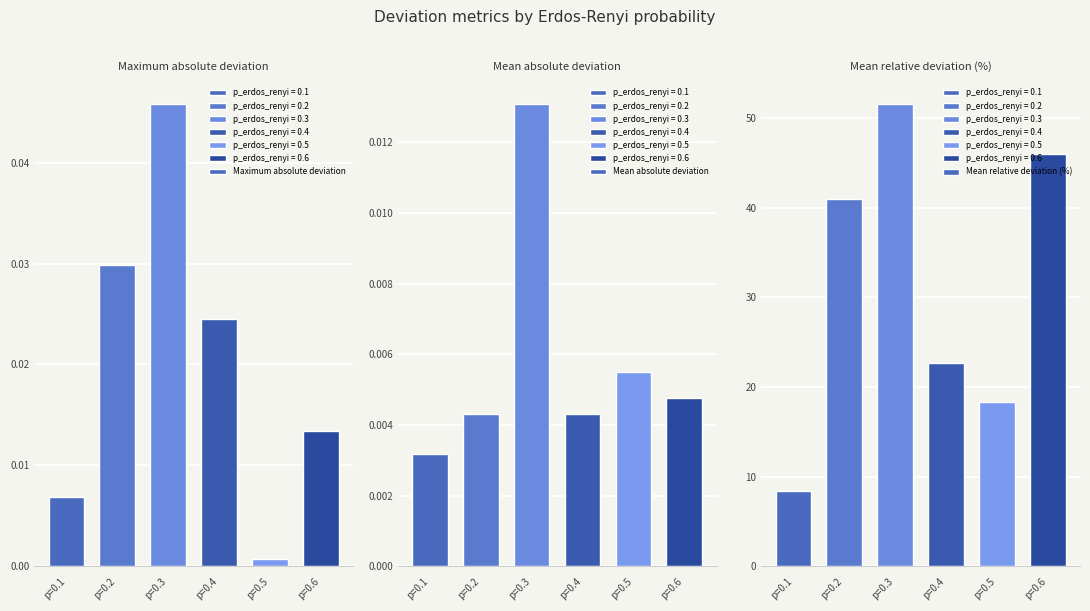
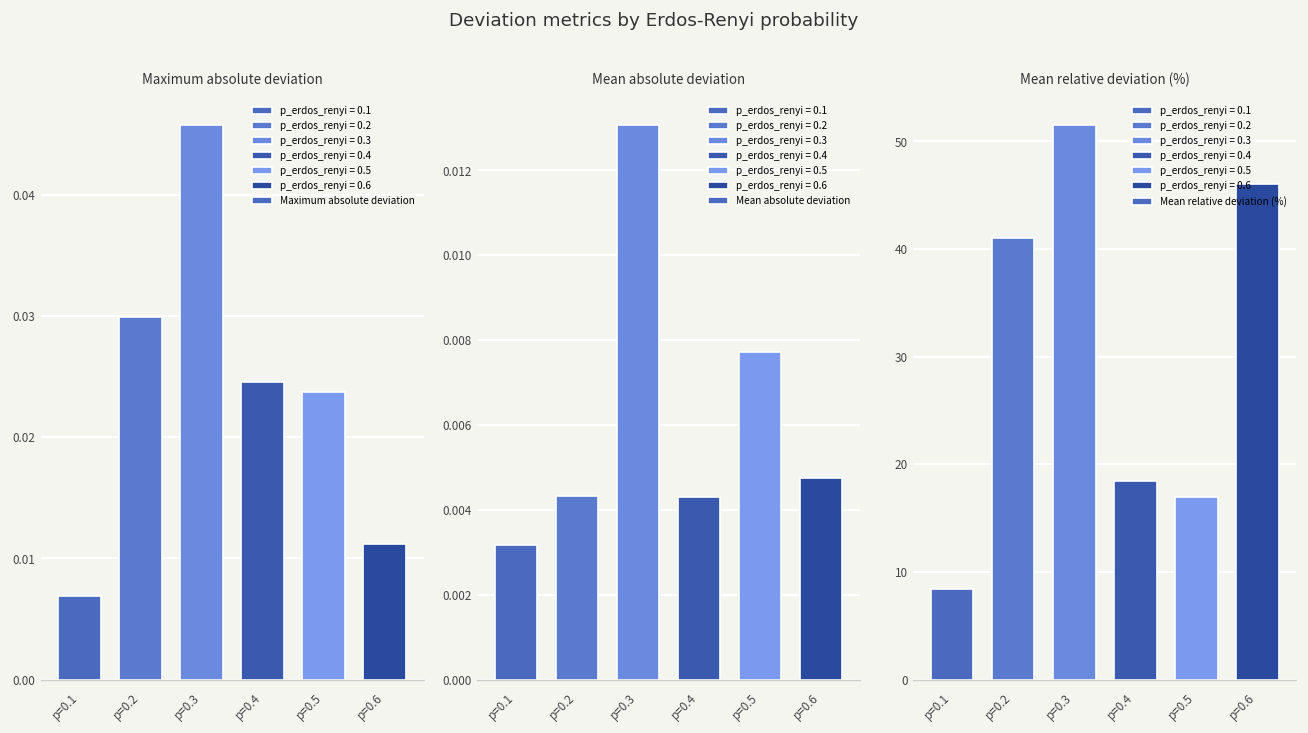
  {
    "Maximum absolute deviation": {
      "p=0.1": 0.0069,
      "p=0.2": 0.0299,
      "p=0.3": 0.0458,
      "p=0.4": 0.0245,
-     "p=0.5": 0.0007,
-     "p=0.6": 0.0134
+     "p=0.5": 0.0237,
+     "p=0.6": 0.0112
    },
    "Mean absolute deviation": {
      "p=0.1": 0.0032,
      "p=0.2": 0.0043,
      "p=0.3": 0.0131,
      "p=0.4": 0.0043,
-     "p=0.5": 0.0055,
+     "p=0.5": 0.0077,
      "p=0.6": 0.0048
    },
    "Mean relative deviation (%)": {
      "p=0.1": 8,
      "p=0.2": 41,
      "p=0.3": 52,
-     "p=0.4": 23,
-     "p=0.5": 18
+     "p=0.4": 18,
+     "p=0.5": 17
    }
  }
